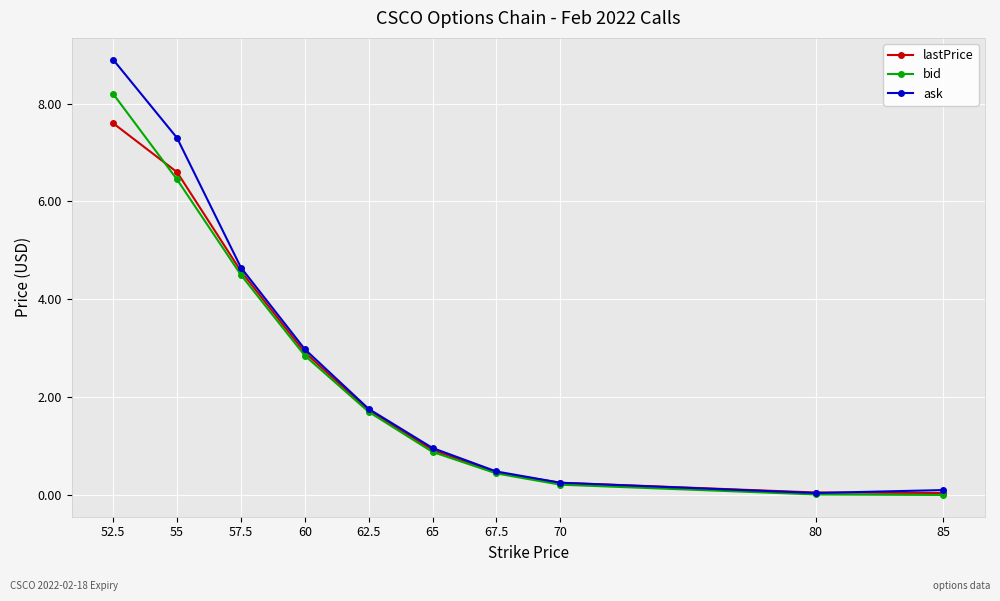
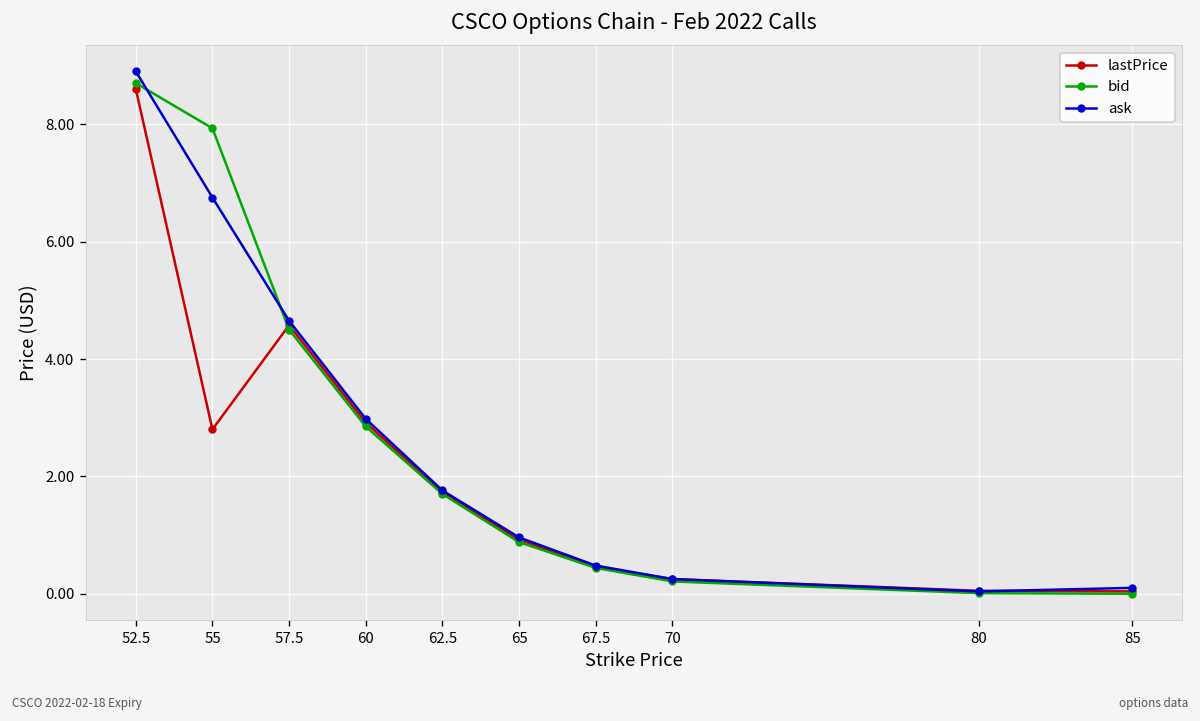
  {
    "lastPrice": {
-     "52.5": 7.6,
-     "55": 6.6,
+     "52.5": 8.6,
+     "55": 2.8,
      "57.5": 4.6,
      "60": 2.9
    },
    "bid": {
-     "52.5": 8.2,
-     "55": 6.5,
+     "52.5": 8.7,
+     "55": 7.9,
      "57.5": 4.5,
      "60": 2.9
    },
    "ask": {
      "52.5": 8.9,
-     "55": 7.3,
+     "55": 6.8,
      "57.5": 4.7,
      "60": 3.0,
      "85": 0.1
    }
  }
